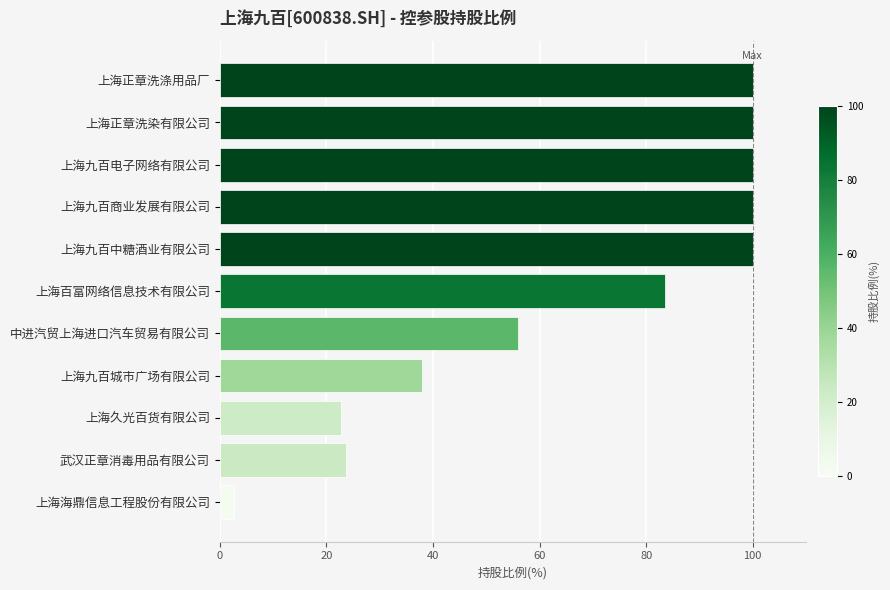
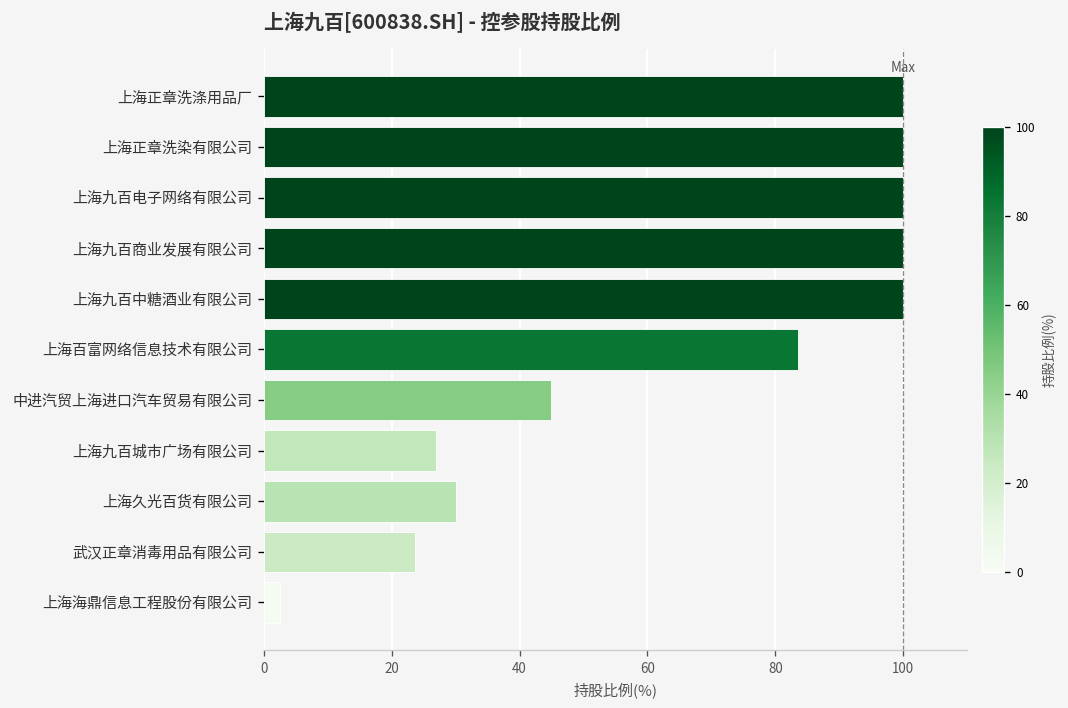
  {
    "上海正章洗涤用品厂": 100,
    "上海正章洗染有限公司": 100,
    "上海九百电子网络有限公司": 100,
    "上海九百商业发展有限公司": 100,
    "上海九百中糖酒业有限公司": 100,
    "上海百富网络信息技术有限公司": 84,
-   "中进汽贸上海进口汽车贸易有限公司": 56,
-   "上海九百城市广场有限公司": 38,
-   "上海久光百货有限公司": 23,
+   "中进汽贸上海进口汽车贸易有限公司": 45,
+   "上海九百城市广场有限公司": 27,
+   "上海久光百货有限公司": 30,
    "武汉正章消毒用品有限公司": 24,
    "上海海鼎信息工程股份有限公司": 3
  }
